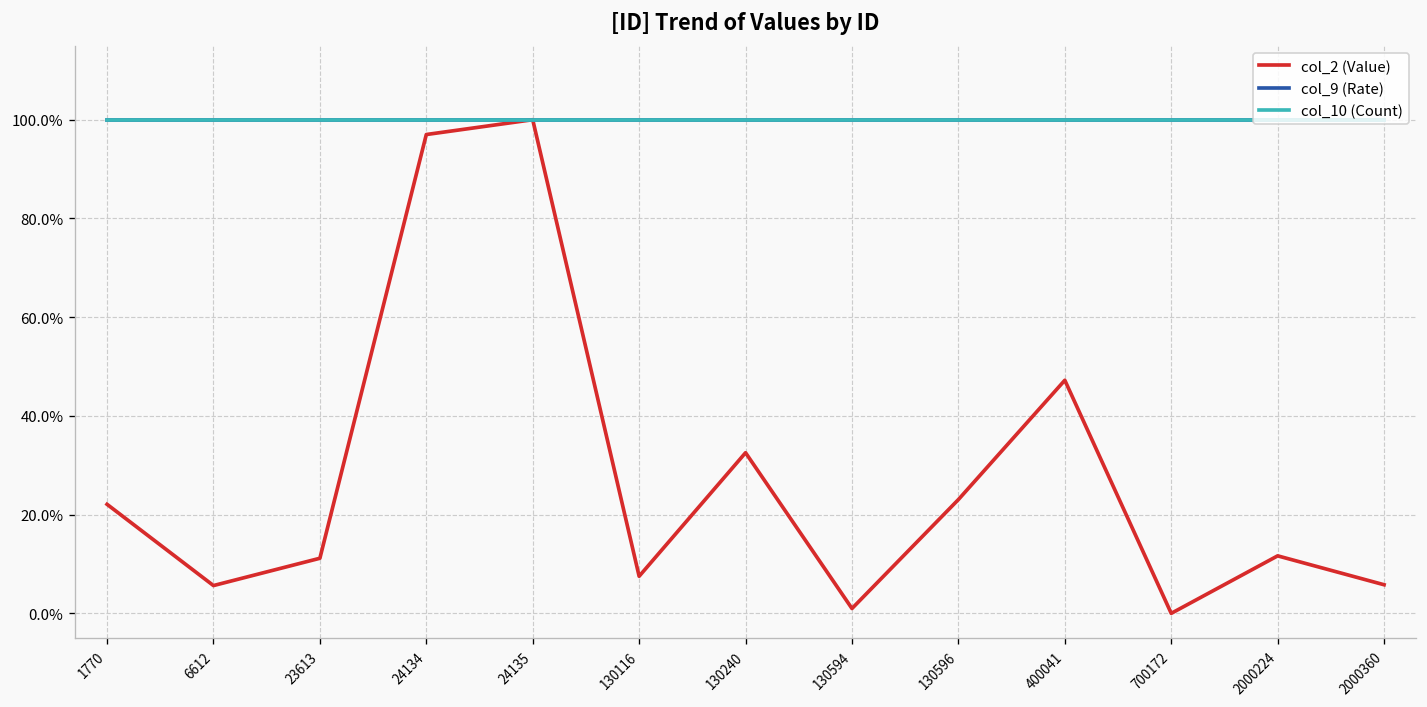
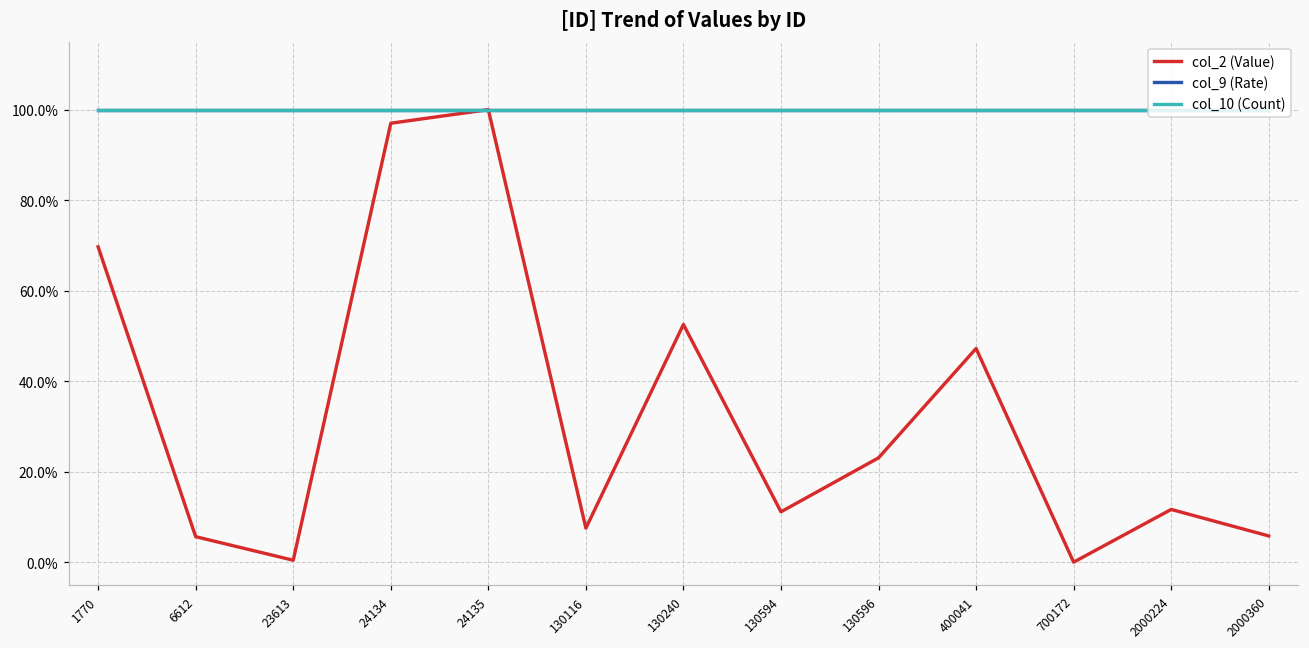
  {
    "col_2 (Value)": {
-     "1770": "22%",
+     "1770": "70%",
      "6612": "6%",
-     "23613": "11%",
+     "23613": "0%",
      "24134": "97%",
      "130116": "8%",
-     "130240": "33%",
-     "130594": "1%",
+     "130240": "53%",
+     "130594": "11%",
      "130596": "23%",
      "400041": "47%",
      "700172": "0%",
      "2000224": "12%",
      "2000360": "6%"
    },
    "col_10 (Count)": {
      "1770": "100%",
      "6612": "100%",
      "23613": "100%",
      "24134": "100%",
      "130116": "100%",
      "130240": "100%",
      "130594": "100%",
      "130596": "100%",
      "400041": "100%",
      "700172": "100%"
    }
  }
